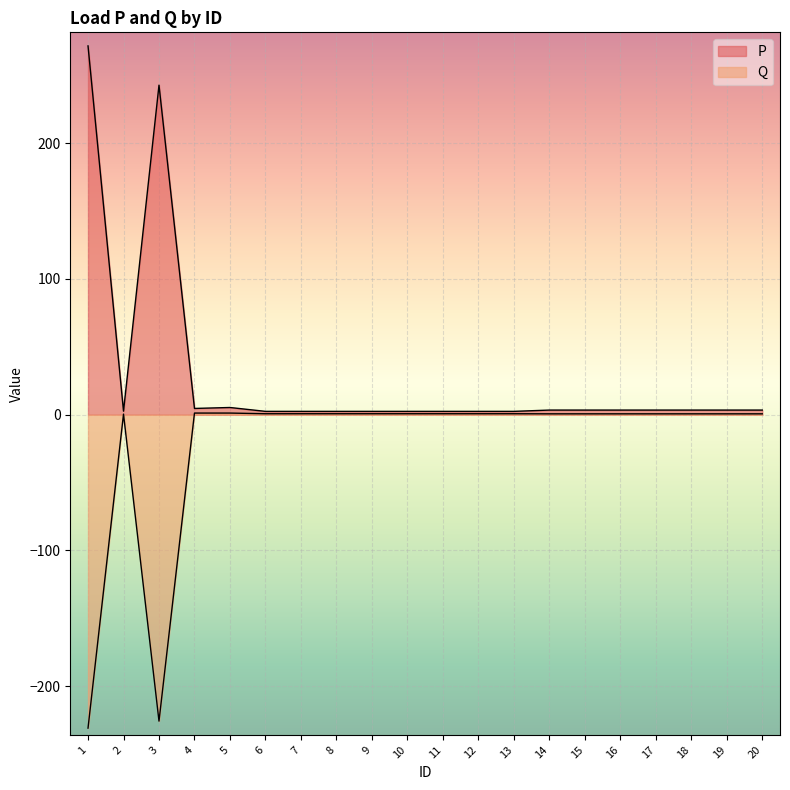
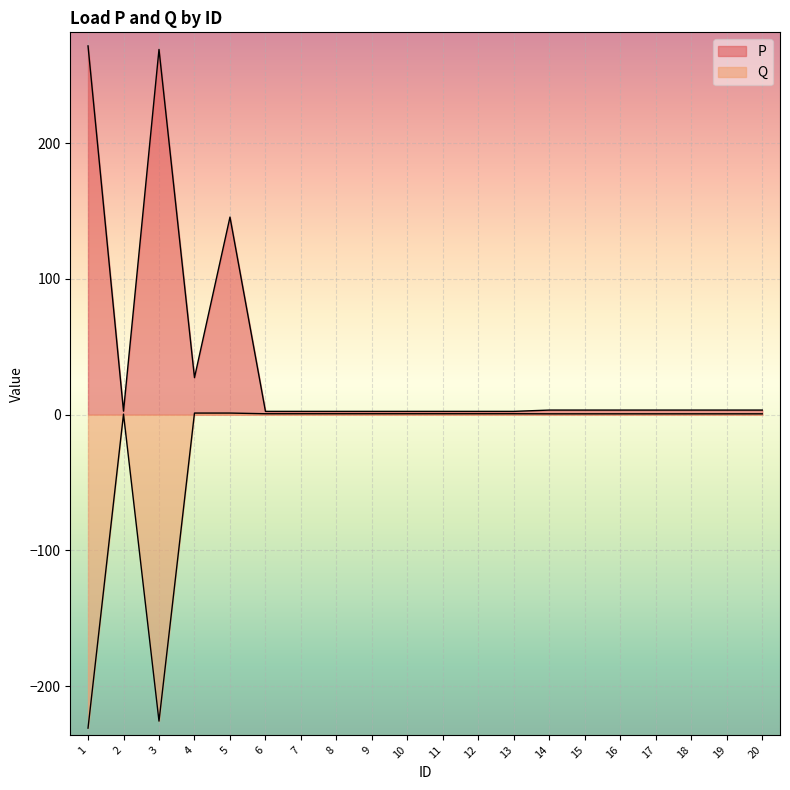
  {
    "P": {
      "1": 272,
      "2": 3,
-     "3": 243,
-     "4": 5,
-     "5": 5,
+     "3": 269,
+     "4": 27,
+     "5": 146,
      "14": 3,
      "15": 3,
      "16": 3,
      "17": 3,
      "18": 3,
      "19": 3,
      "20": 3
    }
  }
